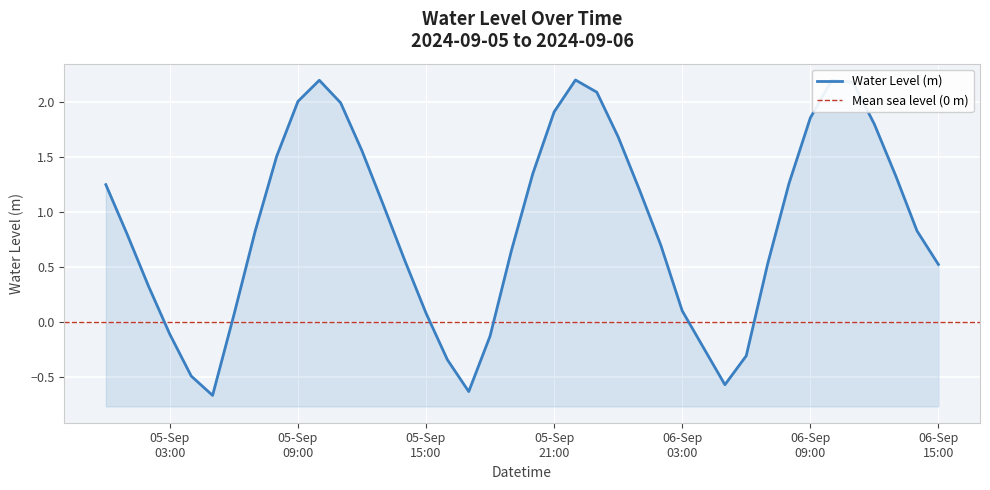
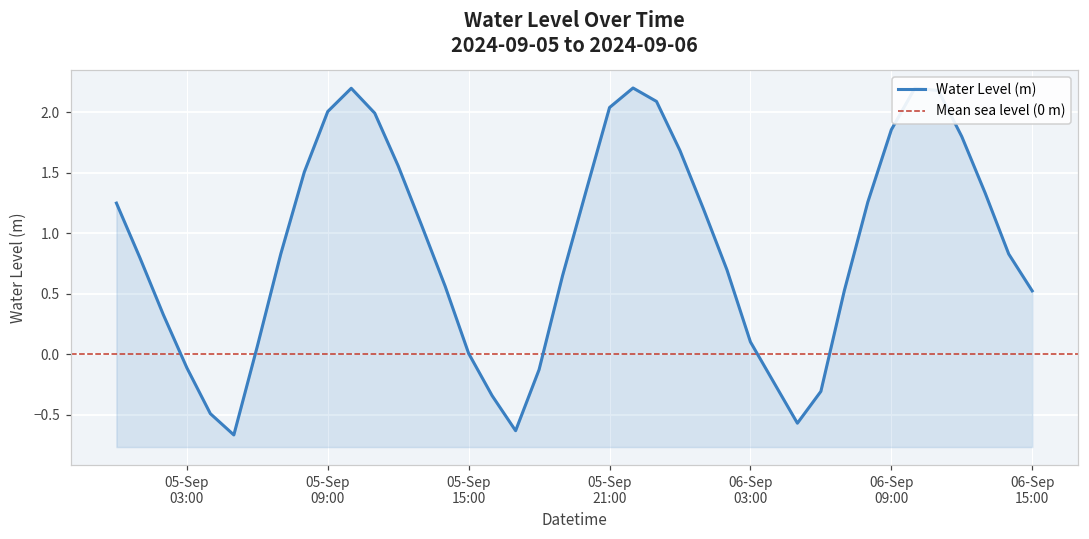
  {
    "05-Sep 03:00": -0.11,
    "05-Sep 09:00": 2.01,
-   "05-Sep 15:00": 0.08,
-   "05-Sep 21:00": 1.91,
+   "05-Sep 15:00": 0.01,
+   "05-Sep 21:00": 2.04,
    "06-Sep 03:00": 0.10,
    "06-Sep 09:00": 1.85,
    "06-Sep 15:00": 0.52
  }
